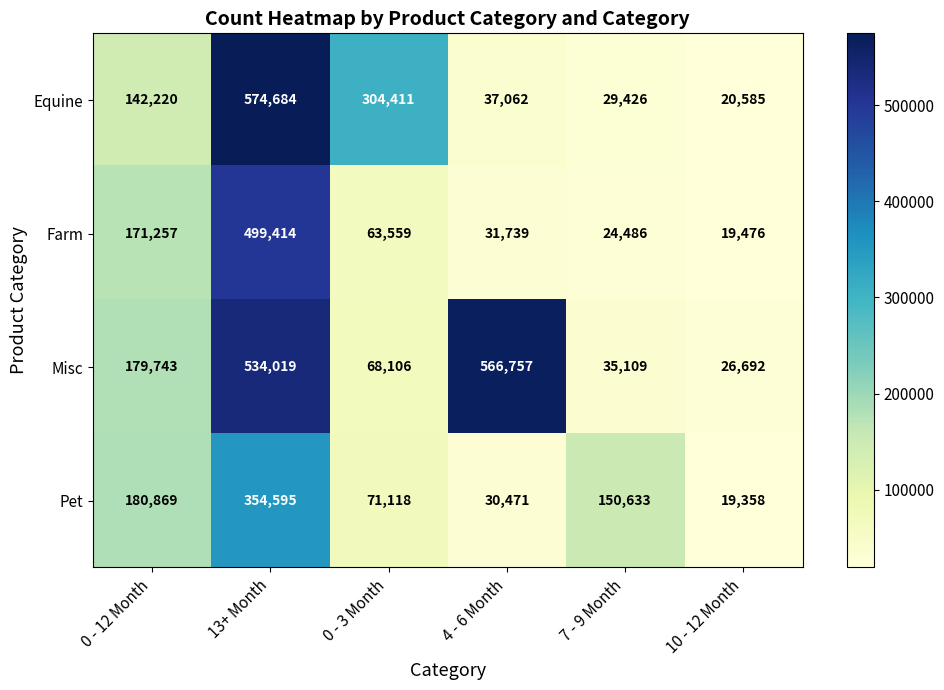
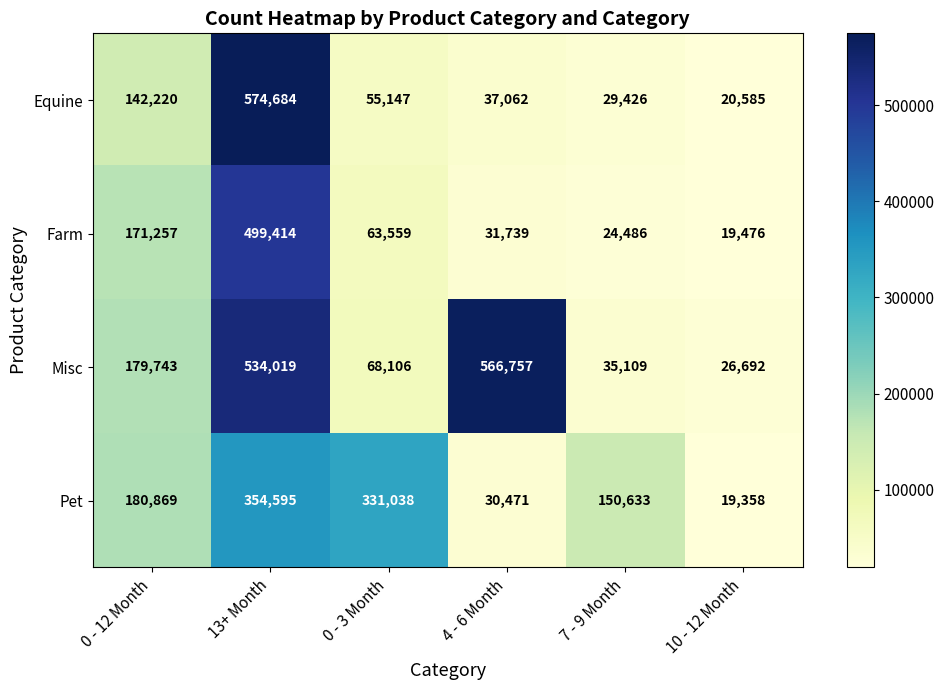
  {
    "Equine": {
      "0 - 12 Month": "142,220",
      "13+ Month": "574,684",
-     "0 - 3 Month": "304,411",
+     "0 - 3 Month": "55,147",
      "4 - 6 Month": "37,062",
      "7 - 9 Month": "29,426",
      "10 - 12 Month": "20,585"
    },
    "Farm": {
      "0 - 12 Month": "171,257",
      "13+ Month": "499,414",
      "0 - 3 Month": "63,559",
      "4 - 6 Month": "31,739",
      "7 - 9 Month": "24,486",
      "10 - 12 Month": "19,476"
    },
    "Misc": {
      "0 - 12 Month": "179,743",
      "13+ Month": "534,019",
      "0 - 3 Month": "68,106",
      "4 - 6 Month": "566,757",
      "7 - 9 Month": "35,109",
      "10 - 12 Month": "26,692"
    },
    "Pet": {
      "0 - 12 Month": "180,869",
      "13+ Month": "354,595",
-     "0 - 3 Month": "71,118",
+     "0 - 3 Month": "331,038",
      "4 - 6 Month": "30,471",
      "7 - 9 Month": "150,633",
      "10 - 12 Month": "19,358"
    }
  }
